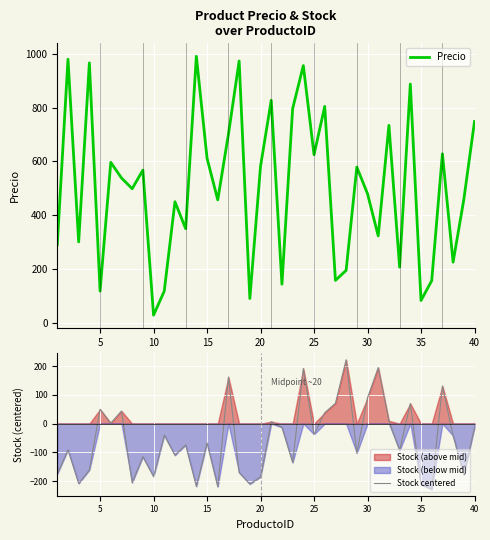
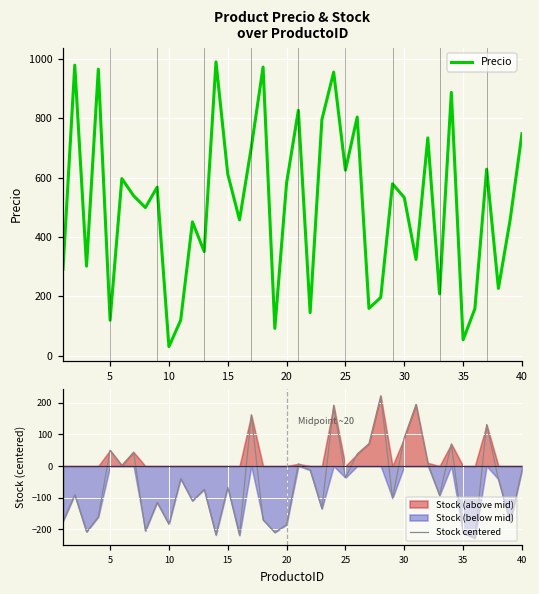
  {
    "Product Precio & Stock over ProductoID": {
      "5": 120,
      "10": 30,
      "15": 610,
      "20": 580,
      "25": 630,
-     "30": 480,
-     "35": 80,
+     "30": 530,
+     "35": 50,
      "40": 750
    }
  }
